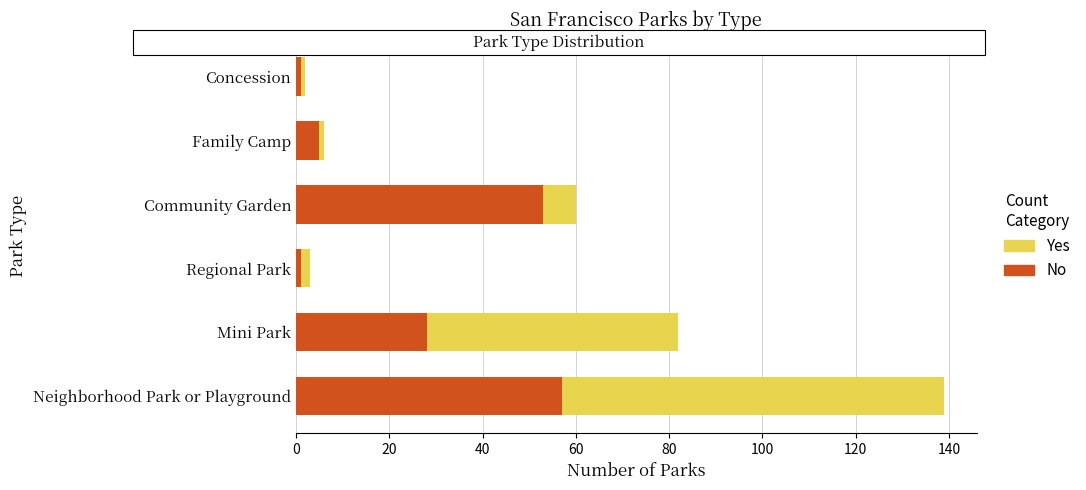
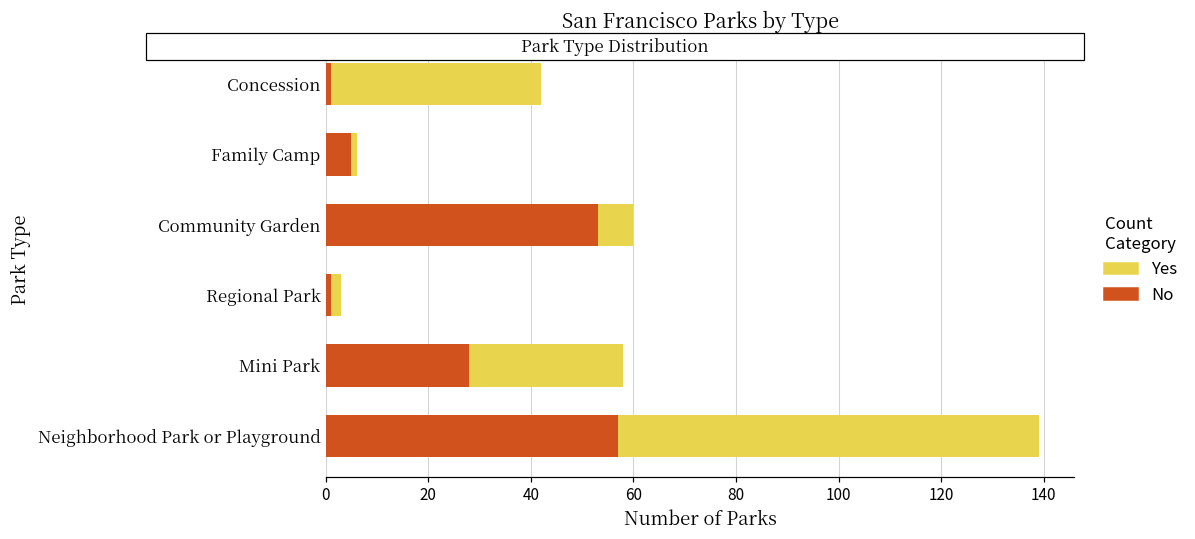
  {
    "No": {
      "Concession": 1,
      "Family Camp": 5,
      "Community Garden": 53,
      "Regional Park": 1,
      "Mini Park": 28,
      "Neighborhood Park or Playground": 57
    },
    "Yes": {
-     "Concession": 1,
+     "Concession": 41,
      "Family Camp": 1,
      "Community Garden": 7,
      "Regional Park": 2,
-     "Mini Park": 54,
+     "Mini Park": 30,
      "Neighborhood Park or Playground": 82
    }
  }
